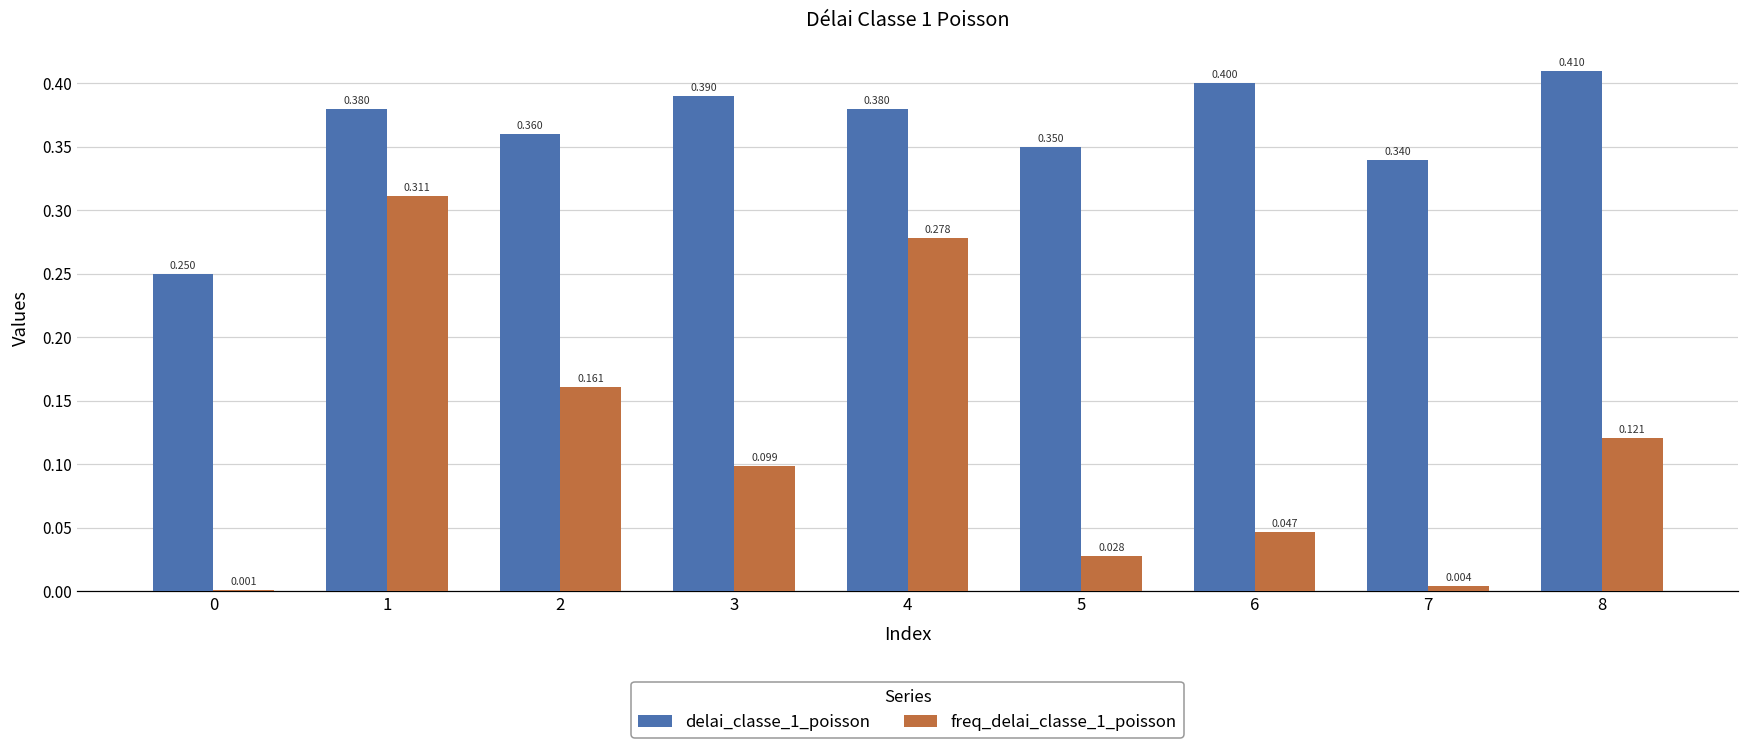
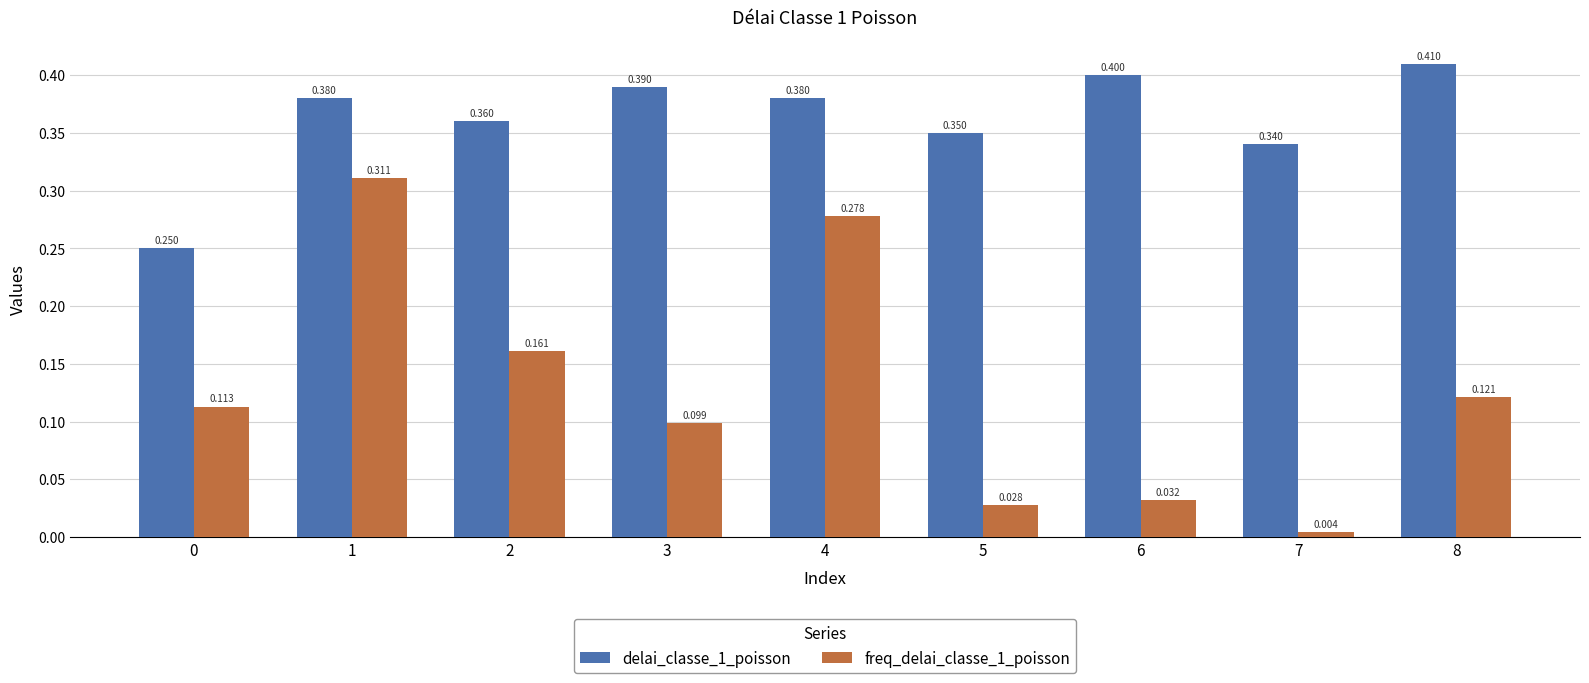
  {
    "delai_classe_1_poisson": {
      "0": 0.250,
      "1": 0.380,
      "2": 0.360,
      "3": 0.390,
      "4": 0.380,
      "5": 0.350,
      "6": 0.400,
      "7": 0.340,
      "8": 0.410
    },
    "freq_delai_classe_1_poisson": {
-     "0": 0.001,
+     "0": 0.113,
      "1": 0.311,
      "2": 0.161,
      "3": 0.099,
      "4": 0.278,
      "5": 0.028,
-     "6": 0.047,
+     "6": 0.032,
      "7": 0.004,
      "8": 0.121
    }
  }
